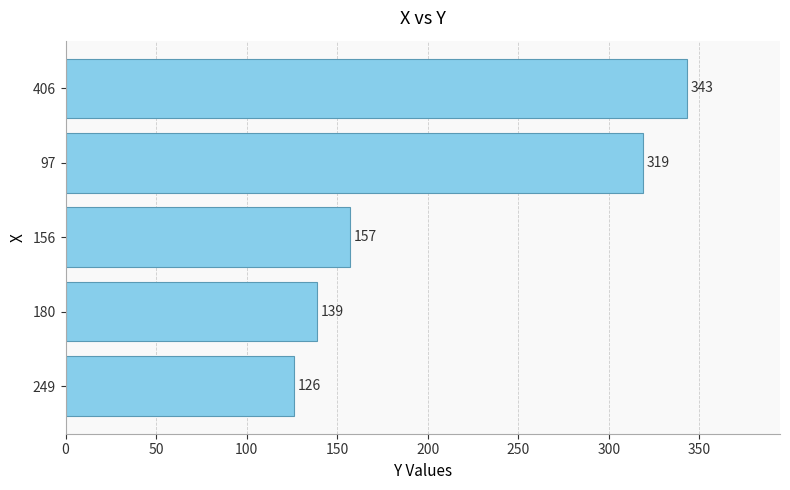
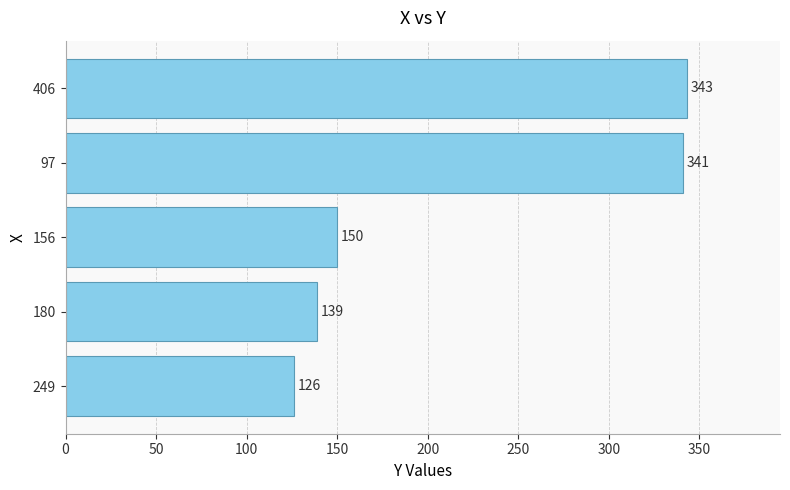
  {
    "406": 343,
-   "97": 319,
-   "156": 157,
+   "97": 341,
+   "156": 150,
    "180": 139,
    "249": 126
  }
